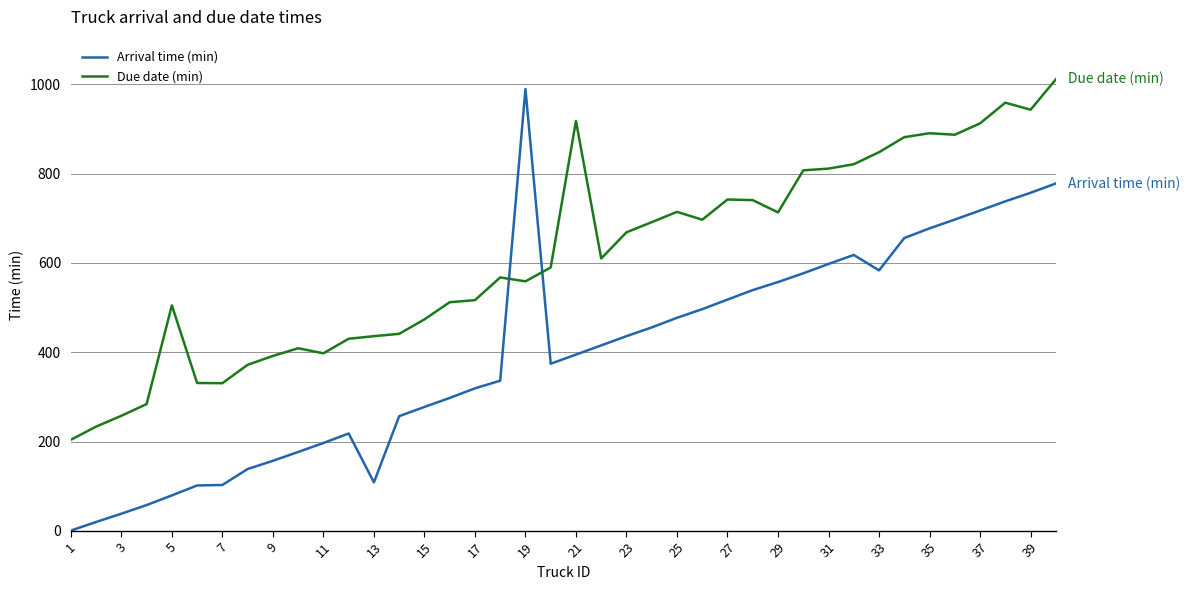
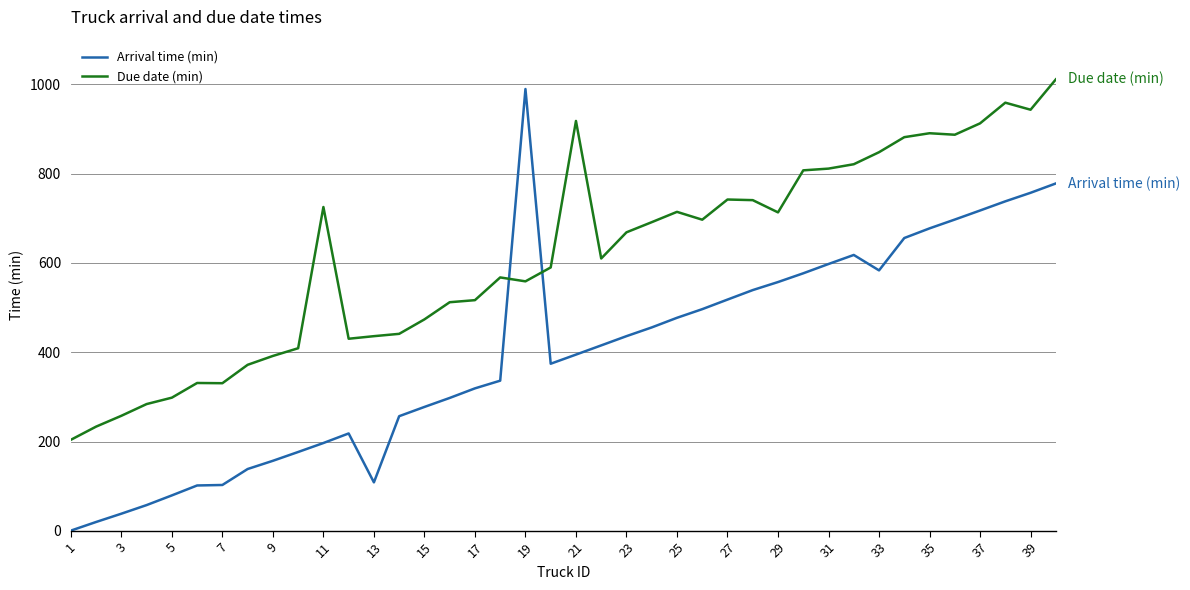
  {
    "Arrival time (min)": {
      "1": 0,
      "3": 40,
      "5": 80,
      "7": 100,
      "9": 160,
      "11": 200,
      "13": 110,
      "15": 280,
      "17": 320,
      "19": 990,
      "21": 390,
      "23": 440,
      "25": 480,
      "27": 520,
      "29": 560,
      "31": 600,
      "33": 580,
      "35": 680,
      "37": 720,
      "39": 760
    },
    "Due date (min)": {
      "1": 200,
      "3": 260,
-     "5": 510,
+     "5": 300,
      "7": 330,
      "9": 390,
-     "11": 400,
+     "11": 730,
      "13": 440,
      "15": 470,
      "17": 520,
      "19": 560,
      "21": 920,
      "23": 670,
      "25": 710,
      "27": 740,
      "29": 710,
      "31": 810,
      "33": 850,
      "35": 890,
      "37": 910,
      "39": 940
    }
  }
